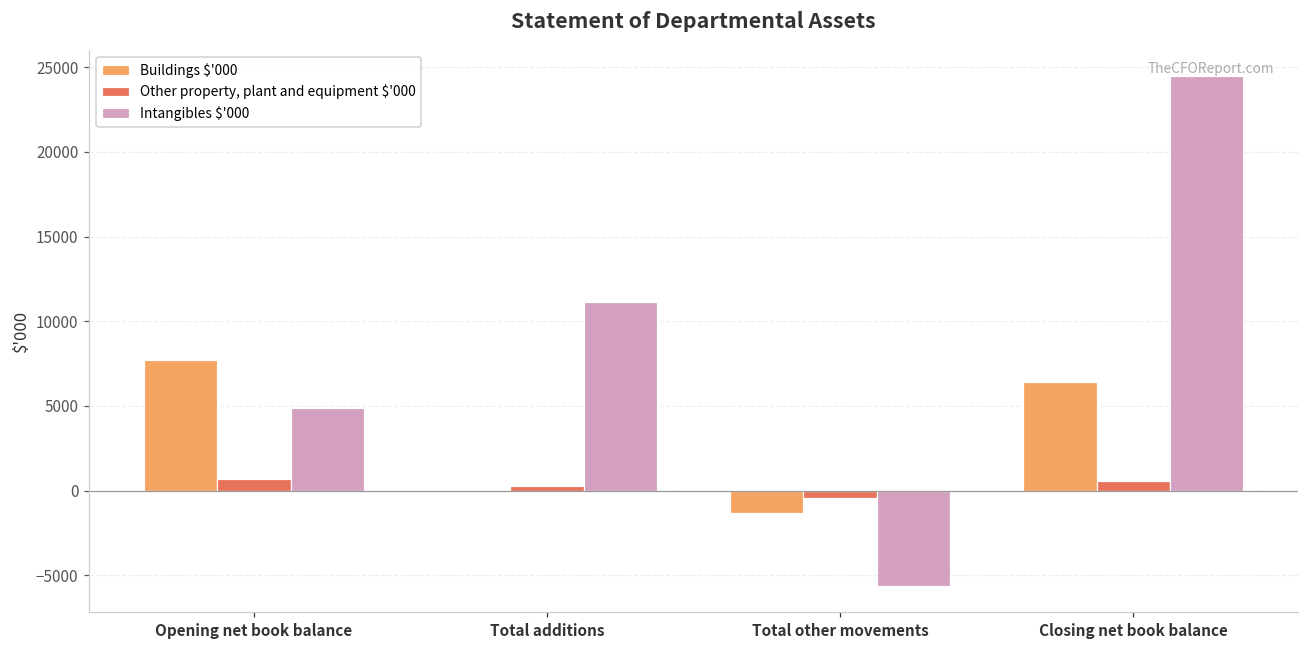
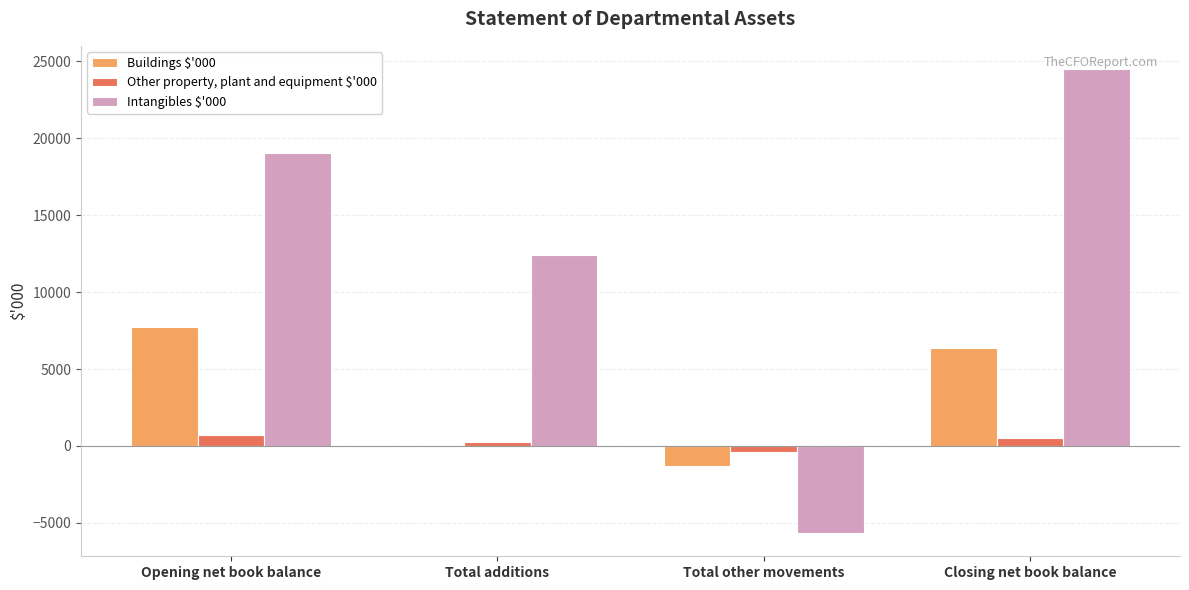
  {
    "Intangibles $'000": {
-     "Opening net book balance": 4900,
-     "Total additions": 11100,
+     "Opening net book balance": 19000,
+     "Total additions": 12400,
      "Total other movements": -5700,
      "Closing net book balance": 24500
    }
  }
